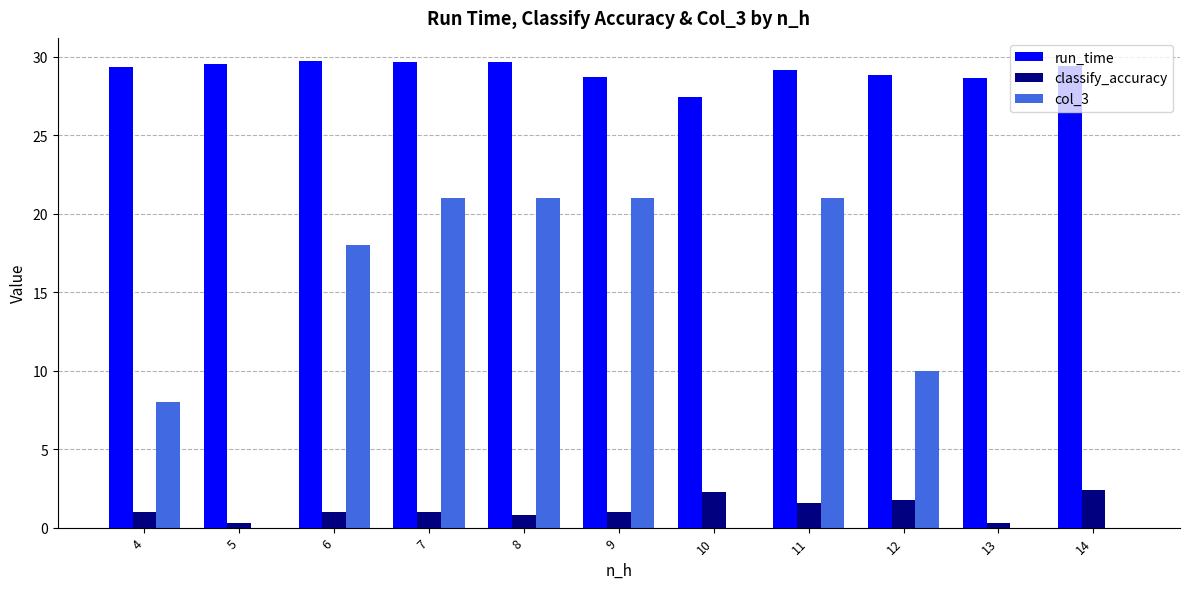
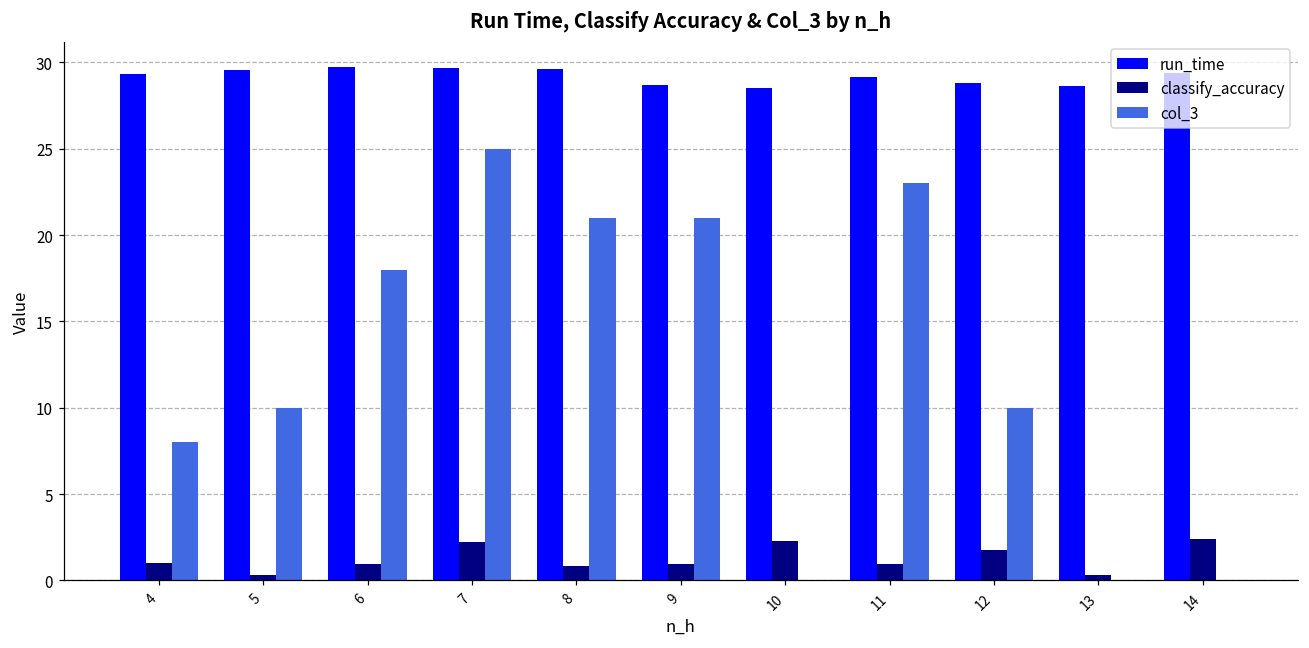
  {
    "run_time": {
      "4": 29.3,
      "5": 29.5,
      "6": 29.7,
      "7": 29.7,
      "8": 29.6,
      "9": 28.7,
-     "10": 27.4,
+     "10": 28.5,
      "11": 29.2,
      "12": 28.8,
      "13": 28.7
    },
    "classify_accuracy": {
      "4": 1.0,
      "5": 0.3,
      "6": 1.0,
-     "7": 1.0,
+     "7": 2.2,
      "8": 0.8,
      "9": 1.0,
      "10": 2.3,
-     "11": 1.6,
+     "11": 1.0,
      "12": 1.8,
      "13": 0.3,
      "14": 2.4
    },
    "col_3": {
      "4": 8,
-     "5": 0,
+     "5": 10,
      "6": 18,
-     "7": 21,
+     "7": 25,
      "8": 21,
      "9": 21,
      "10": 0,
-     "11": 21,
+     "11": 23,
      "12": 10,
      "13": 0,
      "14": 0
    }
  }
